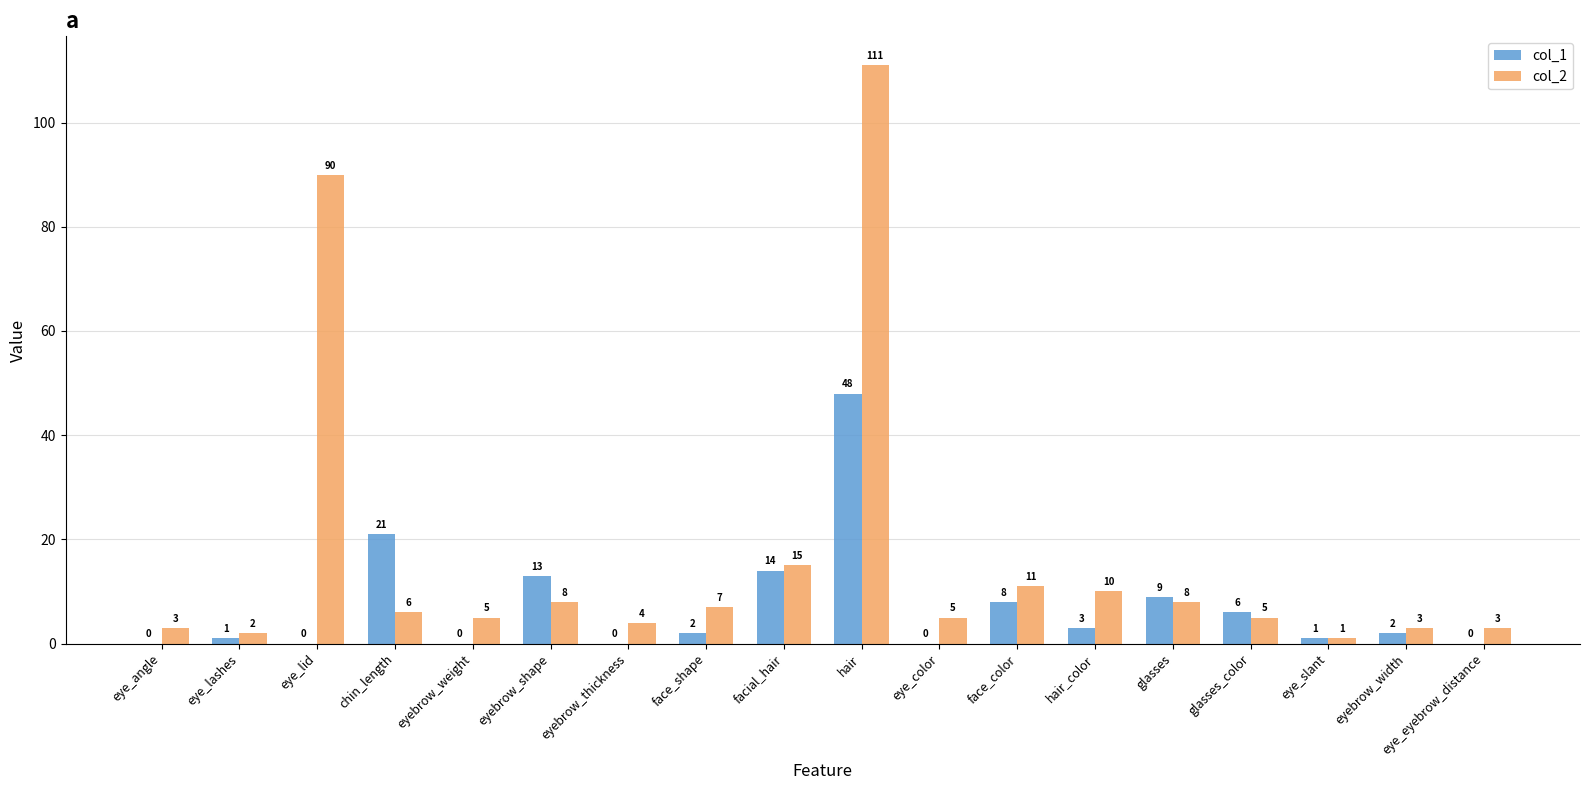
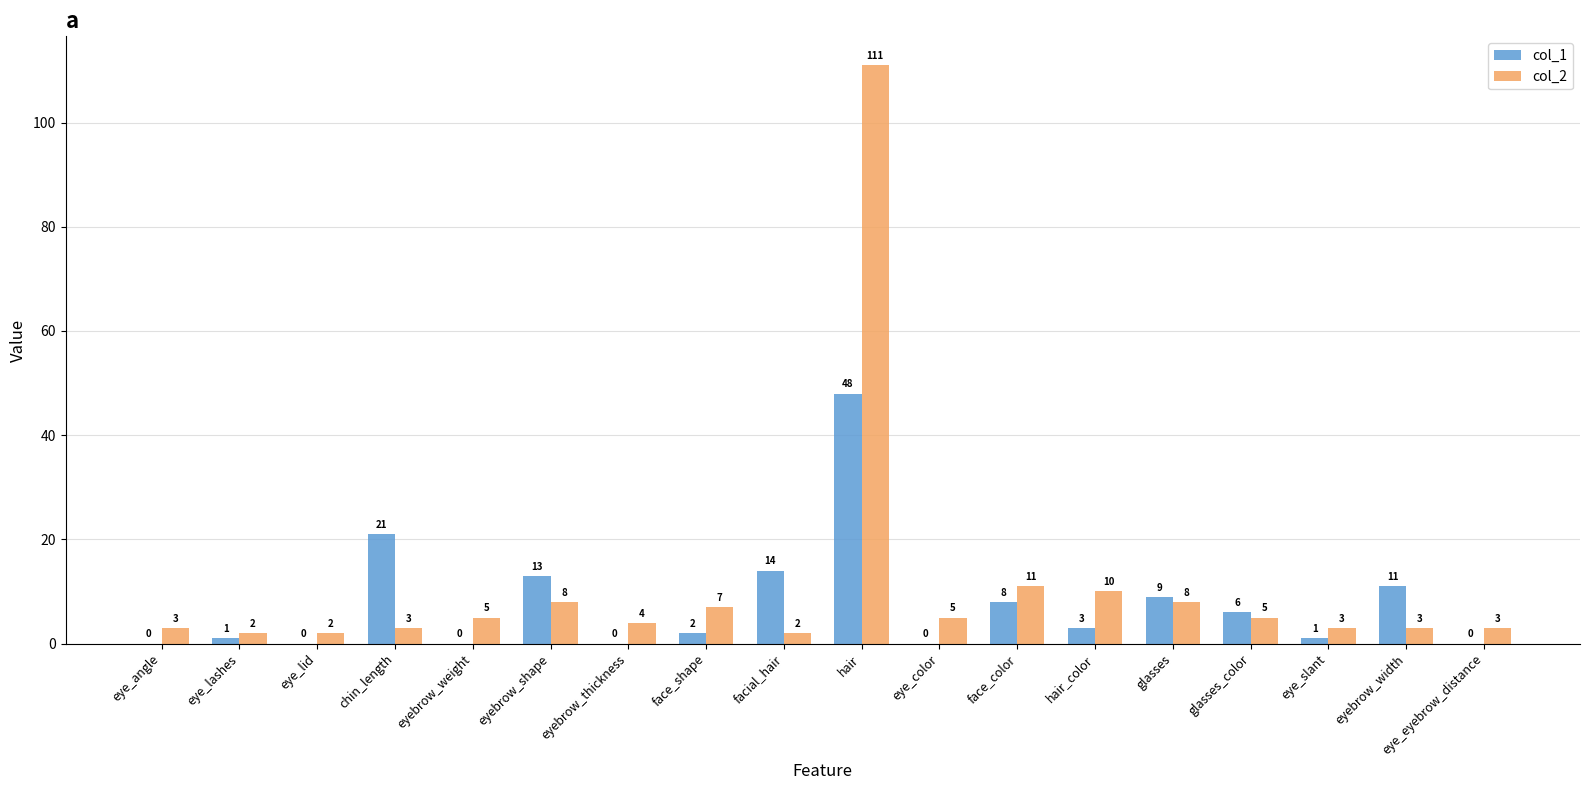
  {
    "col_1": {
      "eye_angle": 0,
      "eye_lashes": 1,
      "eye_lid": 0,
      "chin_length": 21,
      "eyebrow_weight": 0,
      "eyebrow_shape": 13,
      "eyebrow_thickness": 0,
      "face_shape": 2,
      "facial_hair": 14,
      "hair": 48,
      "eye_color": 0,
      "face_color": 8,
      "hair_color": 3,
      "glasses": 9,
      "glasses_color": 6,
      "eye_slant": 1,
-     "eyebrow_width": 2,
+     "eyebrow_width": 11,
      "eye_eyebrow_distance": 0
    },
    "col_2": {
      "eye_angle": 3,
      "eye_lashes": 2,
-     "eye_lid": 90,
-     "chin_length": 6,
+     "eye_lid": 2,
+     "chin_length": 3,
      "eyebrow_weight": 5,
      "eyebrow_shape": 8,
      "eyebrow_thickness": 4,
      "face_shape": 7,
-     "facial_hair": 15,
+     "facial_hair": 2,
      "hair": 111,
      "eye_color": 5,
      "face_color": 11,
      "hair_color": 10,
      "glasses": 8,
      "glasses_color": 5,
-     "eye_slant": 1,
+     "eye_slant": 3,
      "eyebrow_width": 3,
      "eye_eyebrow_distance": 3
    }
  }
